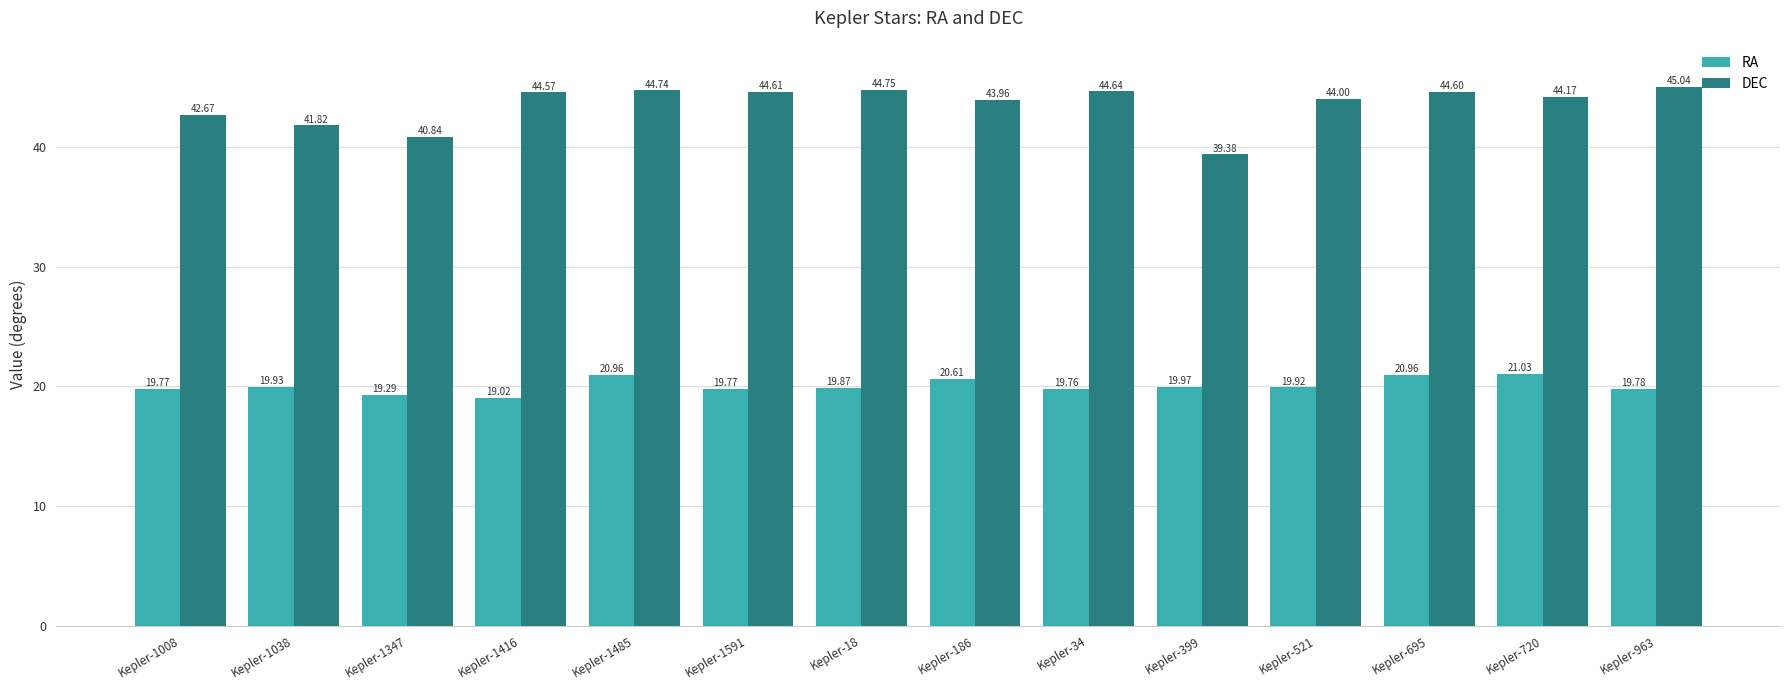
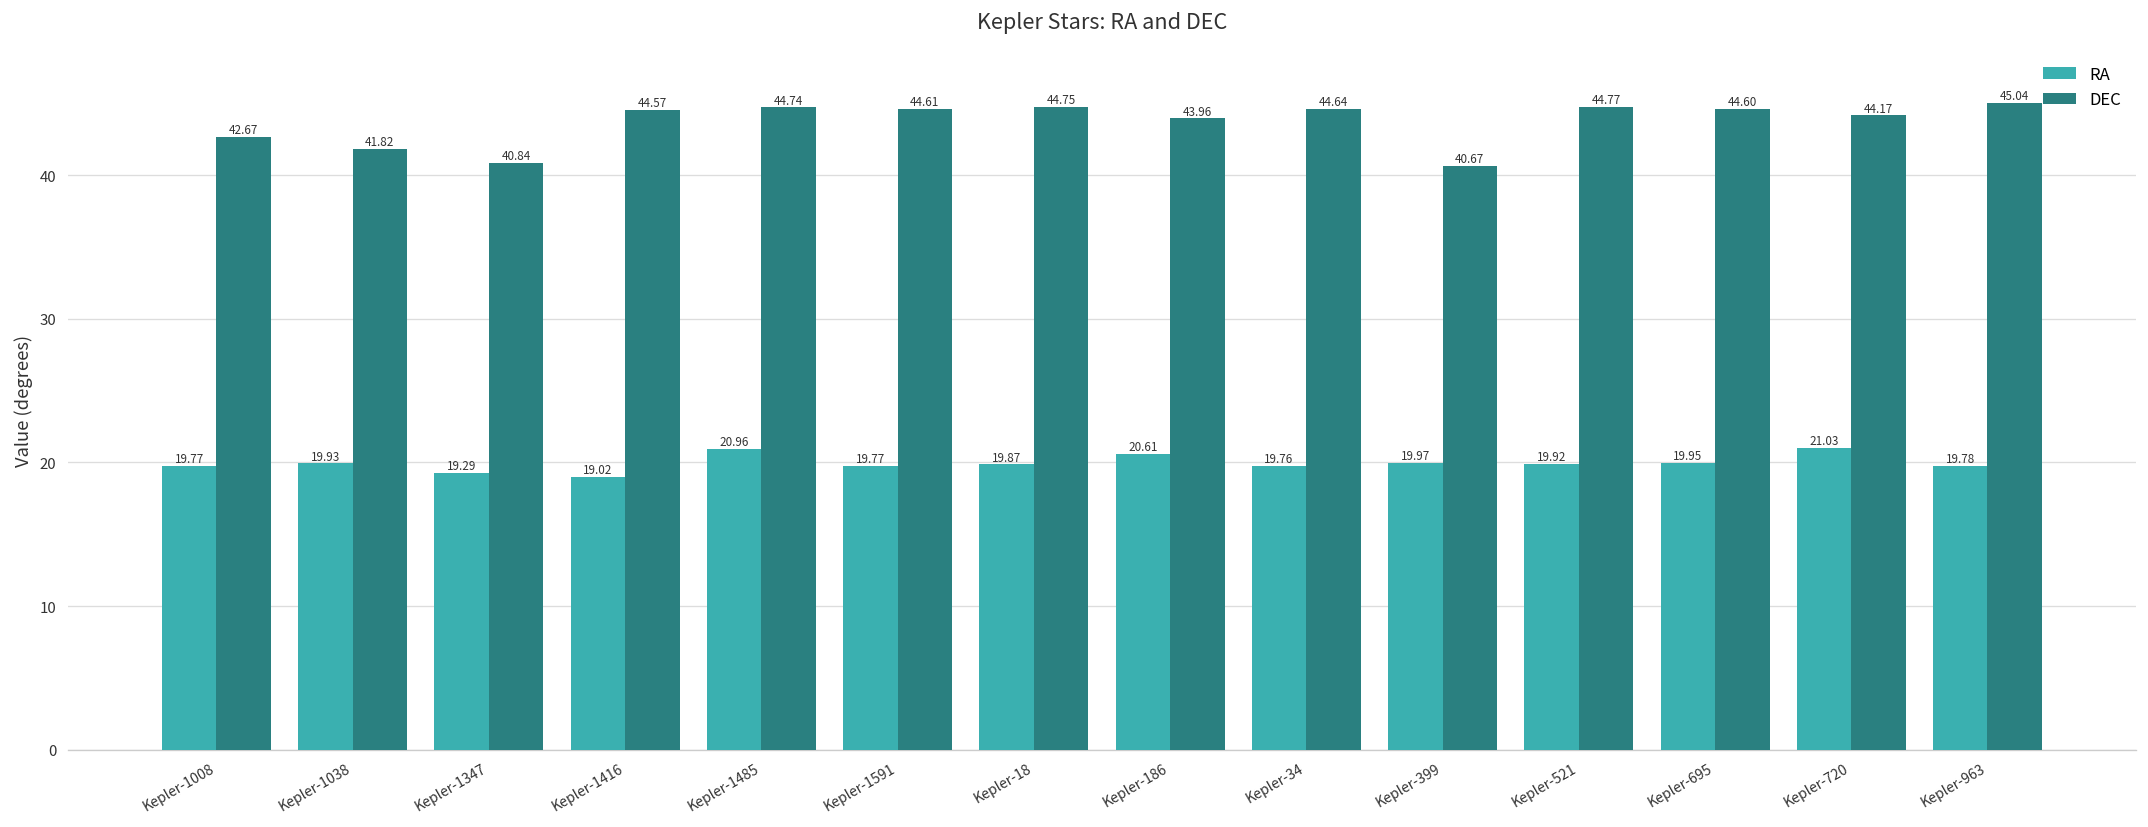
  {
    "RA": {
      "Kepler-1008": 19.77,
      "Kepler-1038": 19.93,
      "Kepler-1347": 19.29,
      "Kepler-1416": 19.02,
      "Kepler-1485": 20.96,
      "Kepler-1591": 19.77,
      "Kepler-18": 19.87,
      "Kepler-186": 20.61,
      "Kepler-34": 19.76,
      "Kepler-399": 19.97,
      "Kepler-521": 19.92,
-     "Kepler-695": 20.96,
+     "Kepler-695": 19.95,
      "Kepler-720": 21.03,
      "Kepler-963": 19.78
    },
    "DEC": {
      "Kepler-1008": 42.67,
      "Kepler-1038": 41.82,
      "Kepler-1347": 40.84,
      "Kepler-1416": 44.57,
      "Kepler-1485": 44.74,
      "Kepler-1591": 44.61,
      "Kepler-18": 44.75,
      "Kepler-186": 43.96,
      "Kepler-34": 44.64,
-     "Kepler-399": 39.38,
-     "Kepler-521": 44.00,
+     "Kepler-399": 40.67,
+     "Kepler-521": 44.77,
      "Kepler-695": 44.60,
      "Kepler-720": 44.17,
      "Kepler-963": 45.04
    }
  }
